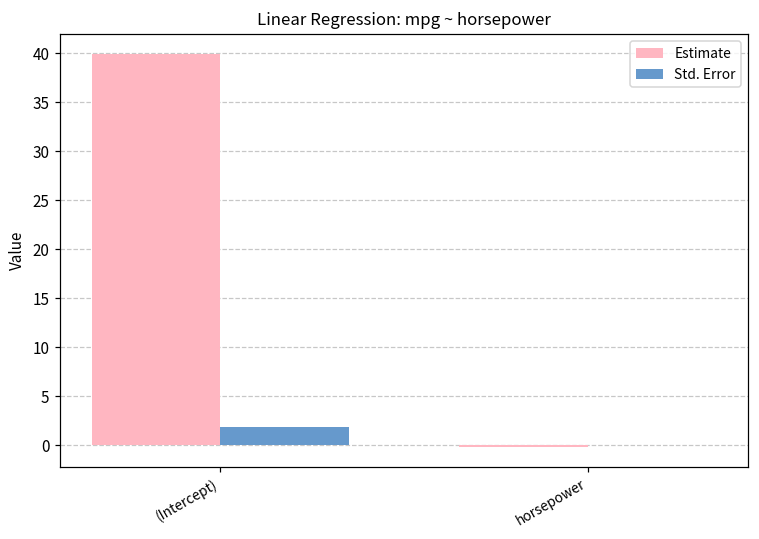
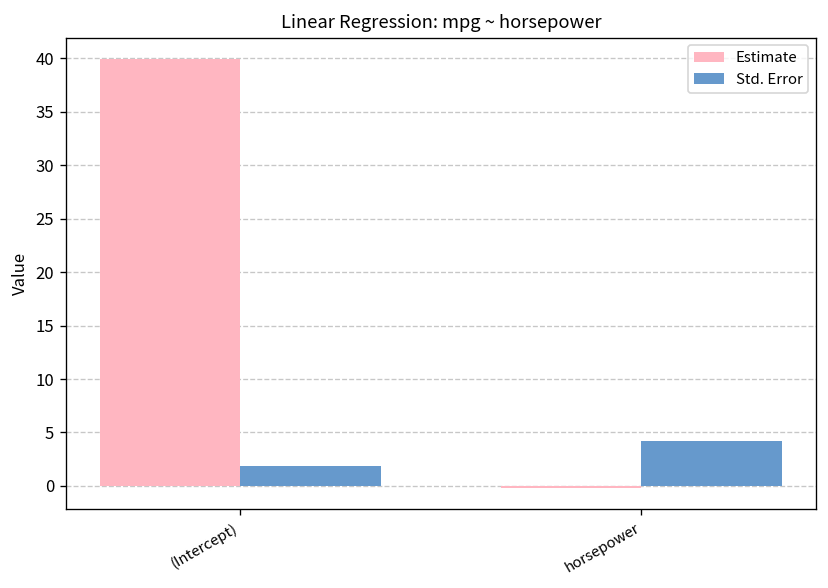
  {
    "Estimate": {
      "(Intercept)": 40
    },
    "Std. Error": {
      "(Intercept)": 2,
-     "horsepower": 0
+     "horsepower": 4
    }
  }
